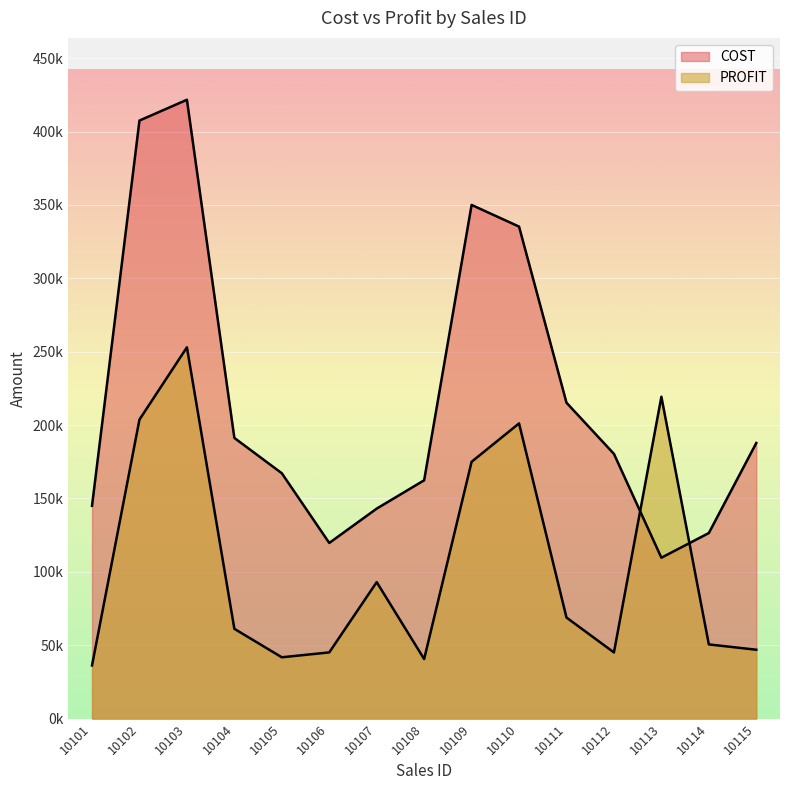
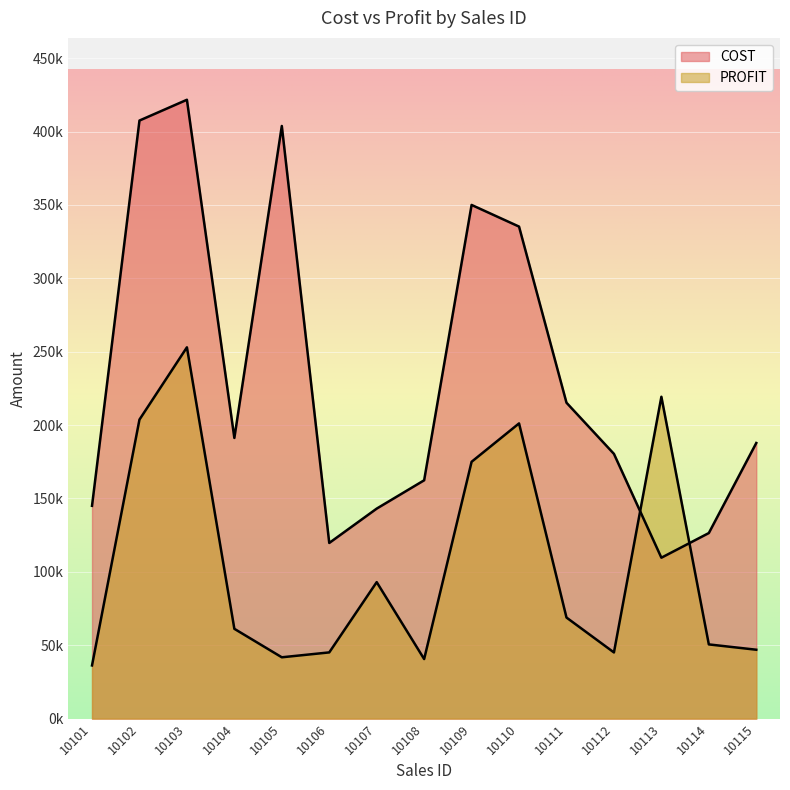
  {
    "COST": {
      "10101": 145000,
      "10102": 408000,
      "10103": 422000,
      "10104": 191000,
-     "10105": 167000,
+     "10105": 404000,
      "10106": 120000,
      "10107": 143000,
      "10108": 162000,
      "10109": 350000,
      "10110": 335000,
      "10111": 215000,
      "10112": 180000,
      "10113": 110000,
      "10114": 126000,
      "10115": 188000
    },
    "PROFIT": {
      "10101": 36000,
      "10102": 204000,
      "10103": 253000,
      "10104": 61000,
      "10105": 42000,
      "10106": 45000,
      "10107": 93000,
      "10108": 41000,
      "10109": 175000,
      "10110": 201000,
      "10111": 69000,
      "10112": 45000,
      "10113": 219000,
      "10114": 51000,
      "10115": 47000
    }
  }
